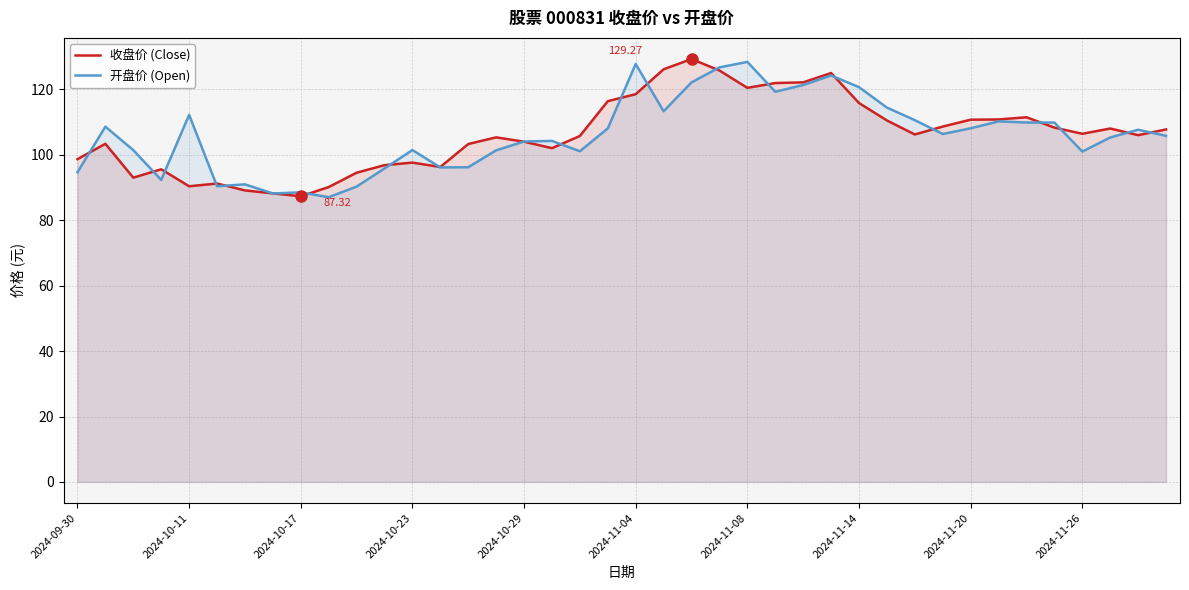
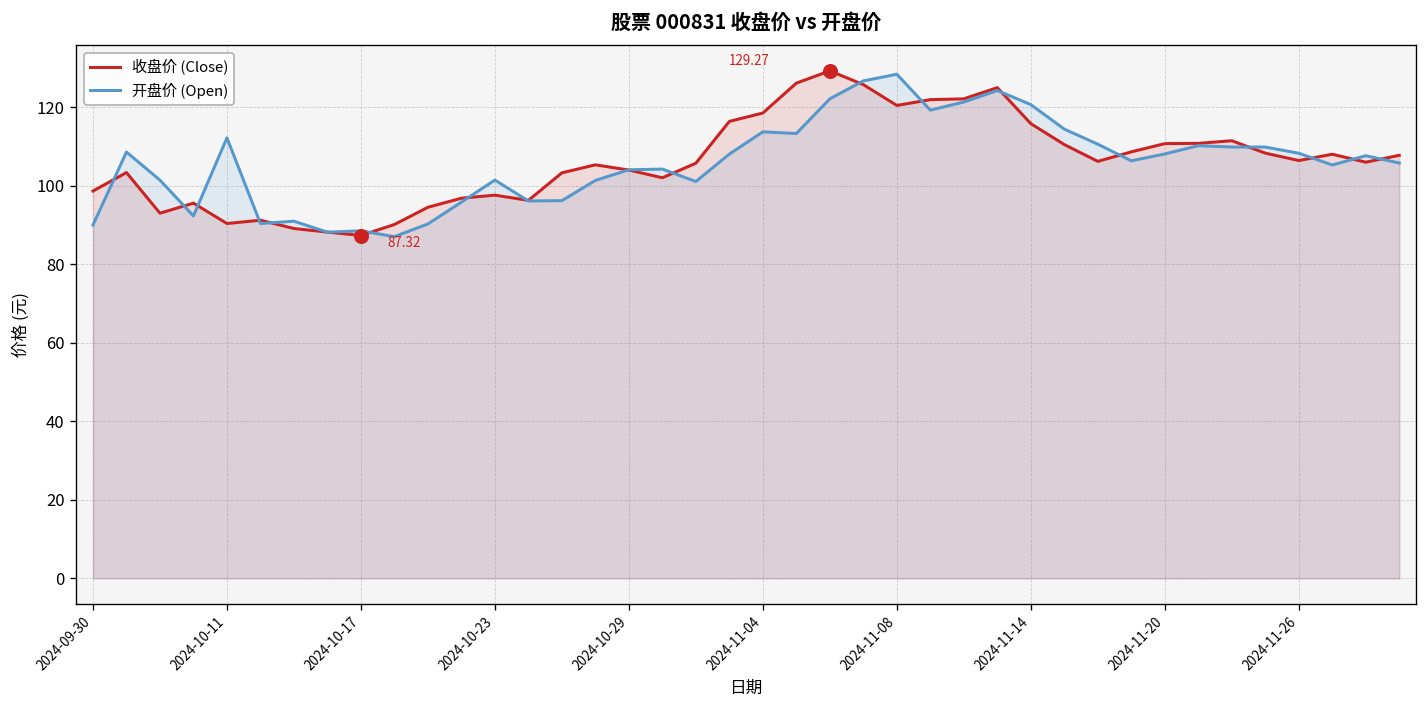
  {
    "开盘价 (Open)": {
-     "2024-09-30": 95,
+     "2024-09-30": 90,
      "2024-10-11": 112,
      "2024-10-17": 89,
      "2024-10-23": 101,
-     "2024-11-04": 128,
+     "2024-11-04": 114,
      "2024-11-08": 128,
      "2024-11-14": 121,
      "2024-11-20": 108,
-     "2024-11-26": 101
+     "2024-11-26": 108
    }
  }
